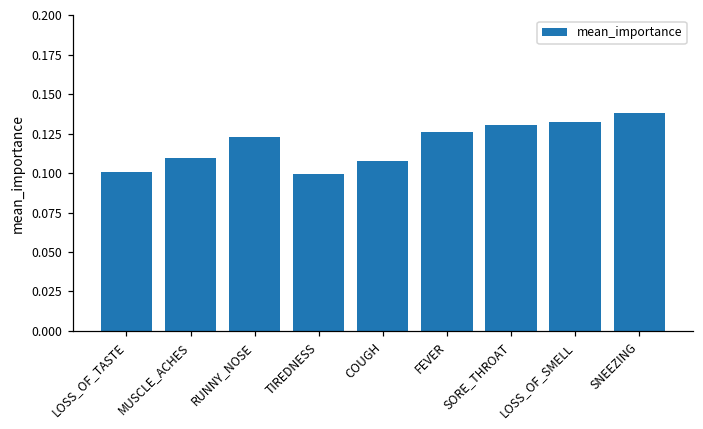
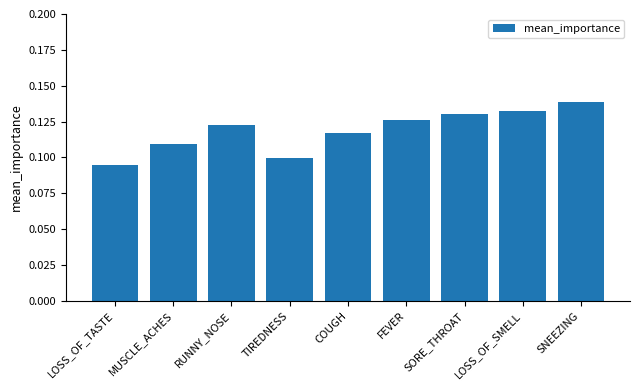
  {
-   "LOSS_OF_TASTE": 0.101,
+   "LOSS_OF_TASTE": 0.095,
    "MUSCLE_ACHES": 0.109,
    "RUNNY_NOSE": 0.123,
    "TIREDNESS": 0.099,
-   "COUGH": 0.108,
+   "COUGH": 0.117,
    "FEVER": 0.126,
    "SORE_THROAT": 0.130,
    "LOSS_OF_SMELL": 0.132,
    "SNEEZING": 0.138
  }
